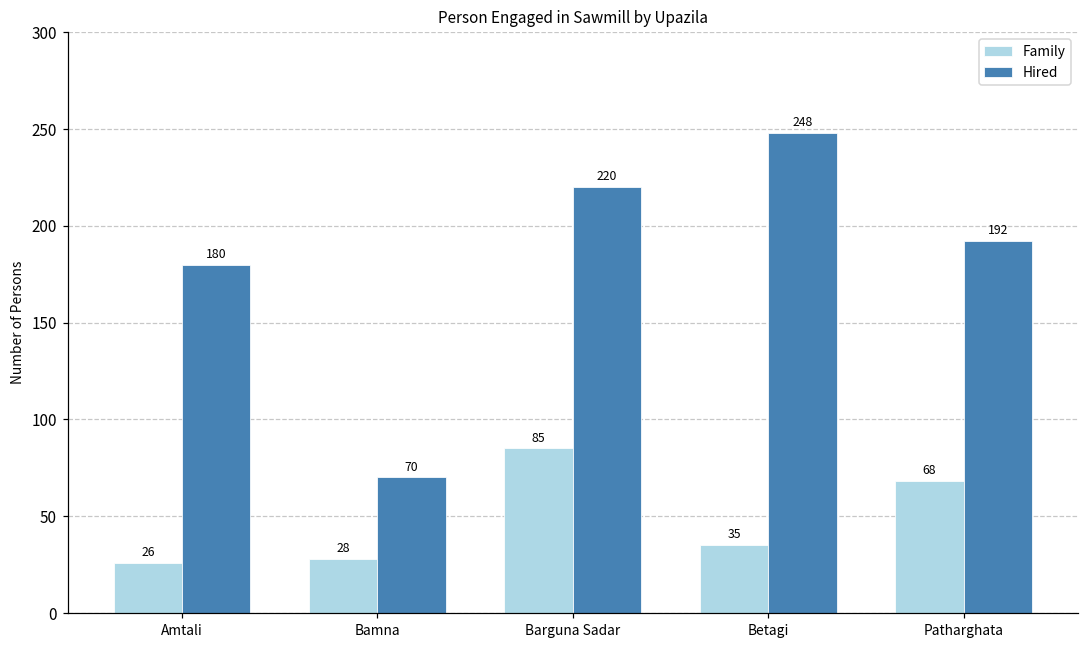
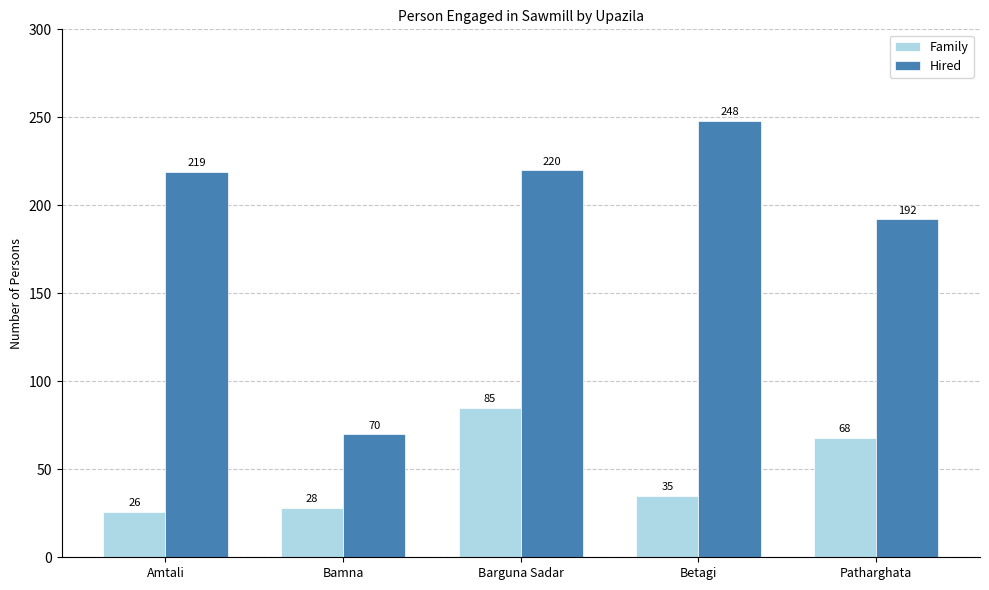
  {
    "Family": {
      "Amtali": 26,
      "Bamna": 28,
      "Barguna Sadar": 85,
      "Betagi": 35,
      "Patharghata": 68
    },
    "Hired": {
-     "Amtali": 180,
+     "Amtali": 219,
      "Bamna": 70,
      "Barguna Sadar": 220,
      "Betagi": 248,
      "Patharghata": 192
    }
  }
